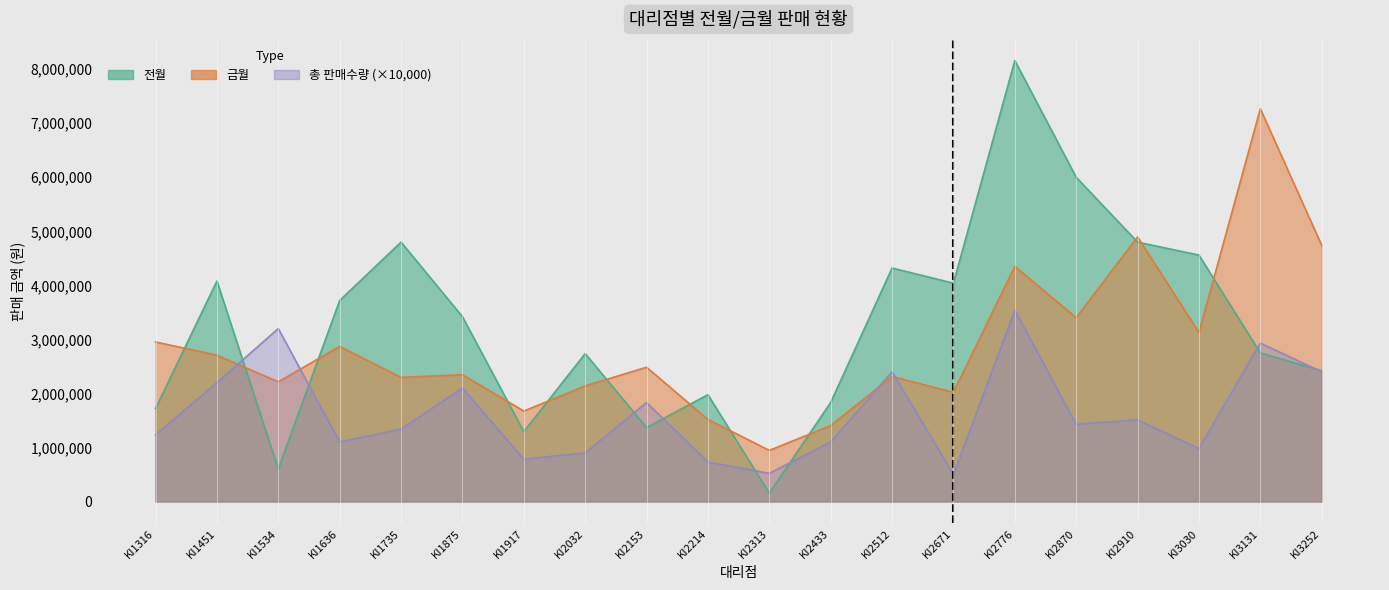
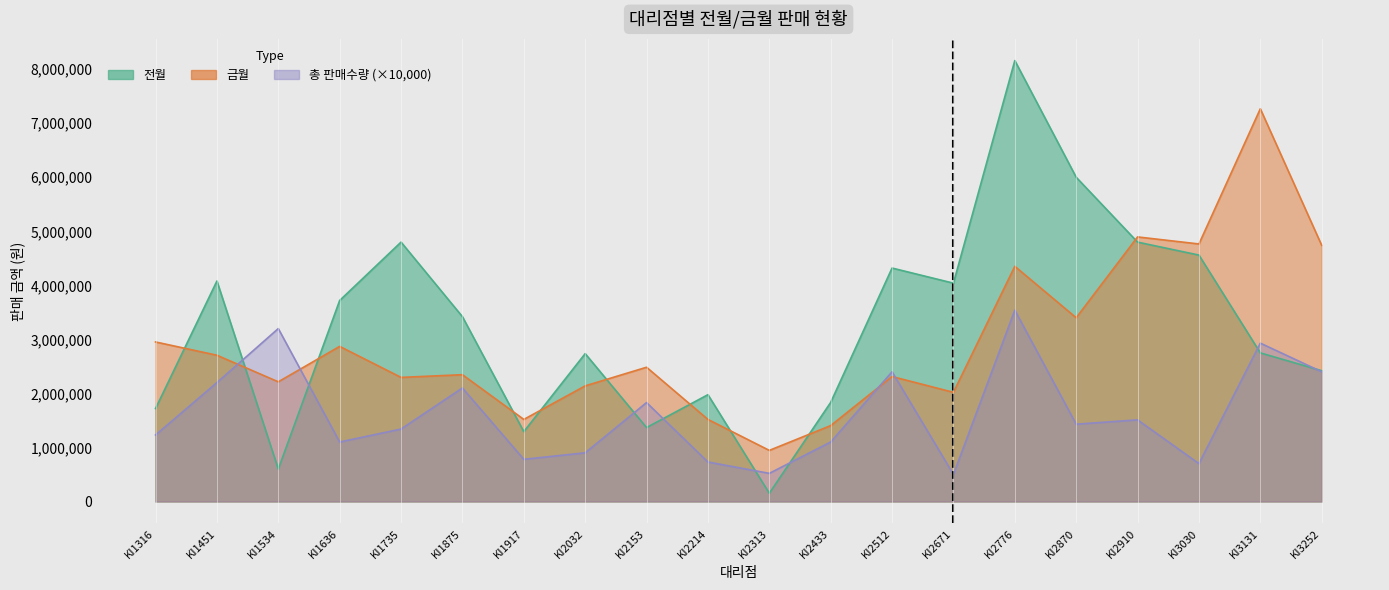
  {
    "전월": {
      "KI1316": "1,700,000",
      "KI1451": "4,100,000",
      "KI1534": "600,000",
      "KI1636": "3,700,000",
      "KI1735": "4,800,000",
      "KI1875": "3,400,000",
      "KI1917": "1,300,000",
      "KI2032": "2,700,000",
      "KI2153": "1,400,000",
      "KI2214": "2,000,000",
      "KI2313": "200,000",
      "KI2433": "1,800,000",
      "KI2512": "4,300,000",
      "KI2671": "4,000,000",
      "KI2776": "8,200,000",
      "KI2870": "6,000,000",
      "KI2910": "4,800,000",
      "KI3030": "4,600,000",
      "KI3131": "2,800,000"
    },
    "금월": {
      "KI1316": "3,000,000",
      "KI1451": "2,700,000",
      "KI1534": "2,200,000",
      "KI1636": "2,900,000",
      "KI1735": "2,300,000",
      "KI1875": "2,300,000",
-     "KI1917": "1,700,000",
+     "KI1917": "1,500,000",
      "KI2032": "2,100,000",
      "KI2153": "2,500,000",
      "KI2214": "1,500,000",
      "KI2313": "900,000",
      "KI2433": "1,400,000",
      "KI2512": "2,300,000",
      "KI2671": "2,000,000",
      "KI2776": "4,400,000",
      "KI2870": "3,400,000",
      "KI2910": "4,900,000",
-     "KI3030": "3,100,000",
+     "KI3030": "4,800,000",
      "KI3131": "7,300,000",
      "KI3252": "4,700,000"
    },
    "총 판매수량 (×10,000)": {
      "KI1316": "1,200,000",
      "KI1451": "2,200,000",
      "KI1534": "3,200,000",
      "KI1636": "1,100,000",
      "KI1735": "1,300,000",
      "KI1875": "2,100,000",
      "KI1917": "800,000",
      "KI2032": "900,000",
      "KI2153": "1,800,000",
      "KI2214": "700,000",
      "KI2313": "500,000",
      "KI2433": "1,100,000",
      "KI2512": "2,400,000",
      "KI2671": "500,000",
      "KI2776": "3,500,000",
      "KI2870": "1,400,000",
      "KI2910": "1,500,000",
-     "KI3030": "1,000,000",
+     "KI3030": "700,000",
      "KI3131": "2,900,000"
    }
  }
